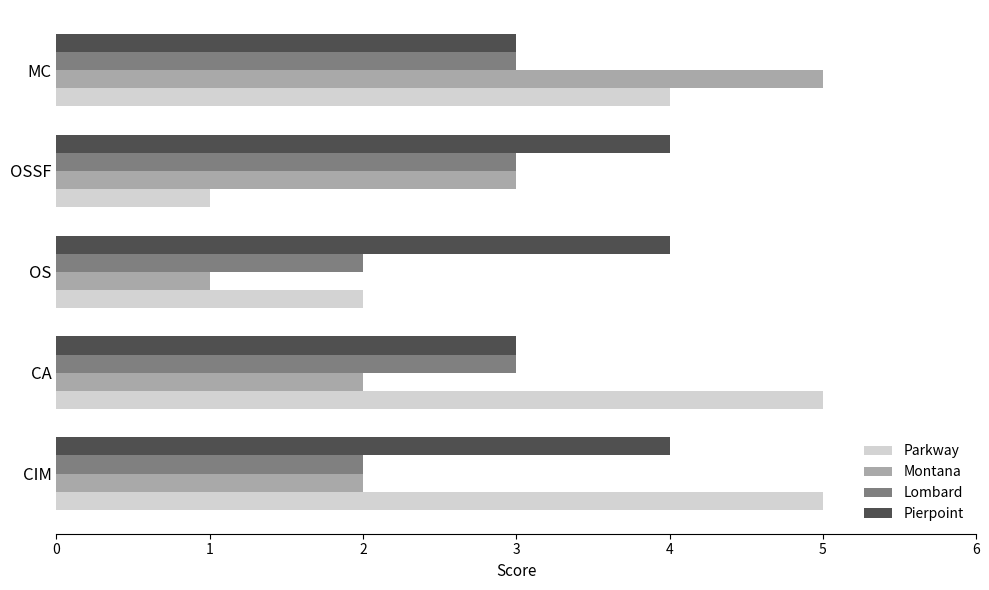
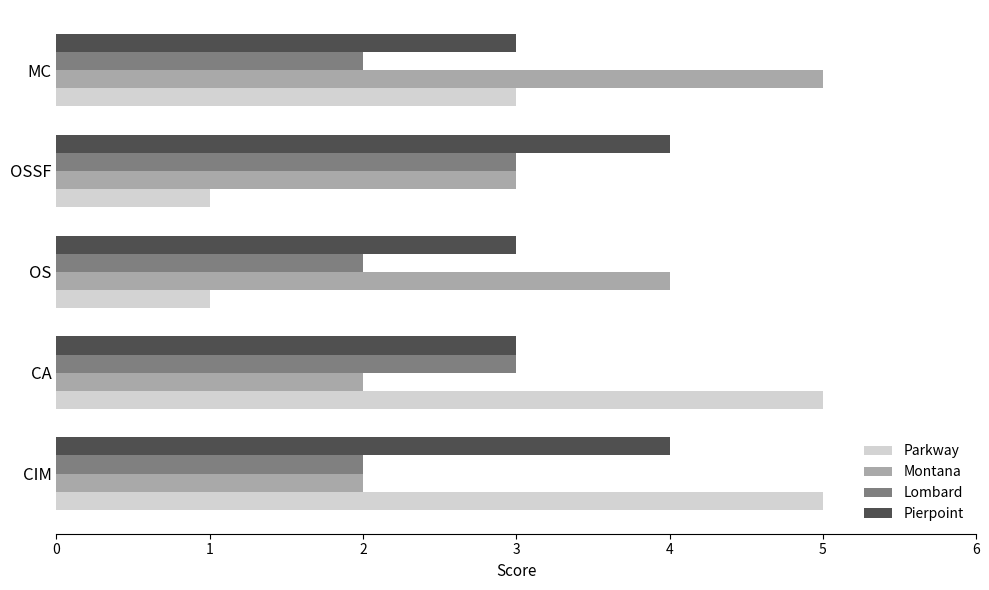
  {
    "Parkway": {
-     "MC": 4,
+     "MC": 3,
      "OSSF": 1,
-     "OS": 2,
+     "OS": 1,
      "CA": 5,
      "CIM": 5
    },
    "Montana": {
      "MC": 5,
      "OSSF": 3,
-     "OS": 1,
+     "OS": 4,
      "CA": 2,
      "CIM": 2
    },
    "Lombard": {
-     "MC": 3,
+     "MC": 2,
      "OSSF": 3,
      "OS": 2,
      "CA": 3,
      "CIM": 2
    },
    "Pierpoint": {
      "MC": 3,
      "OSSF": 4,
-     "OS": 4,
+     "OS": 3,
      "CA": 3,
      "CIM": 4
    }
  }
